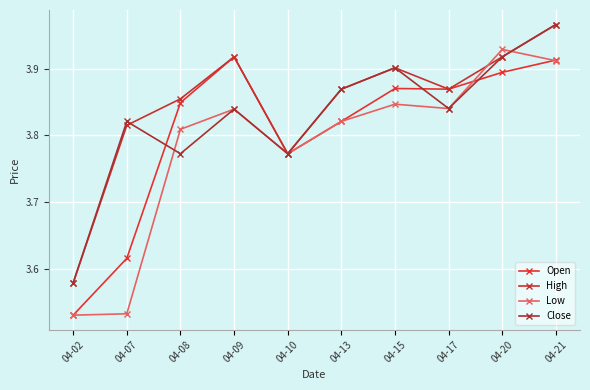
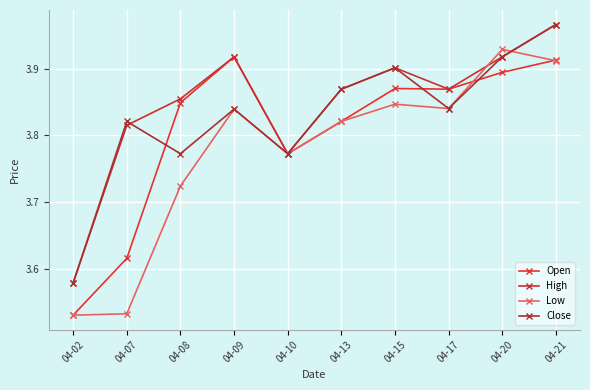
  {
    "Low": {
      "04-07": 3.53,
-     "04-08": 3.81,
+     "04-08": 3.72,
      "04-15": 3.85,
      "04-20": 3.93
    }
  }
